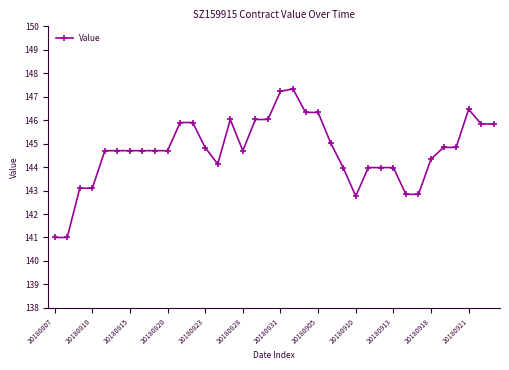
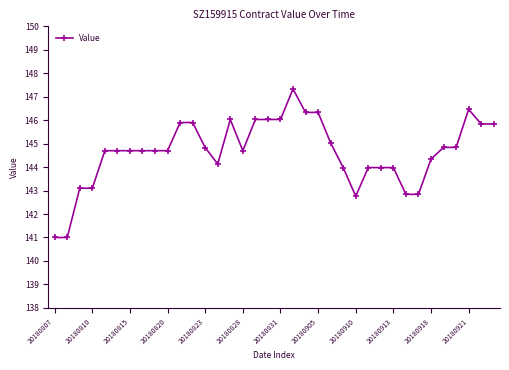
  {
    "20180807": 141.0,
    "20180810": 143.1,
    "20180815": 144.7,
    "20180820": 144.7,
    "20180823": 144.8,
    "20180828": 144.7,
-   "20180831": 147.2,
+   "20180831": 146.0,
    "20180905": 146.3,
    "20180910": 142.8,
    "20180913": 144.0,
    "20180918": 144.3,
    "20180921": 146.5
  }
